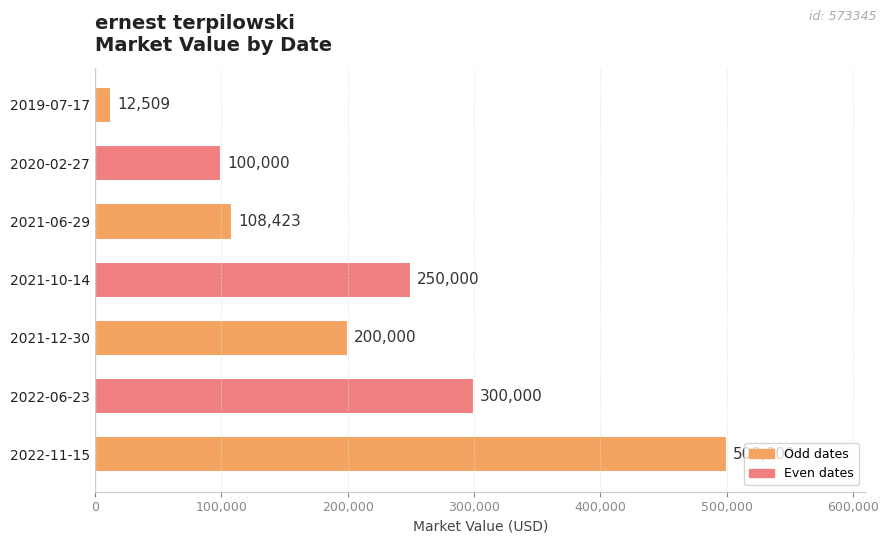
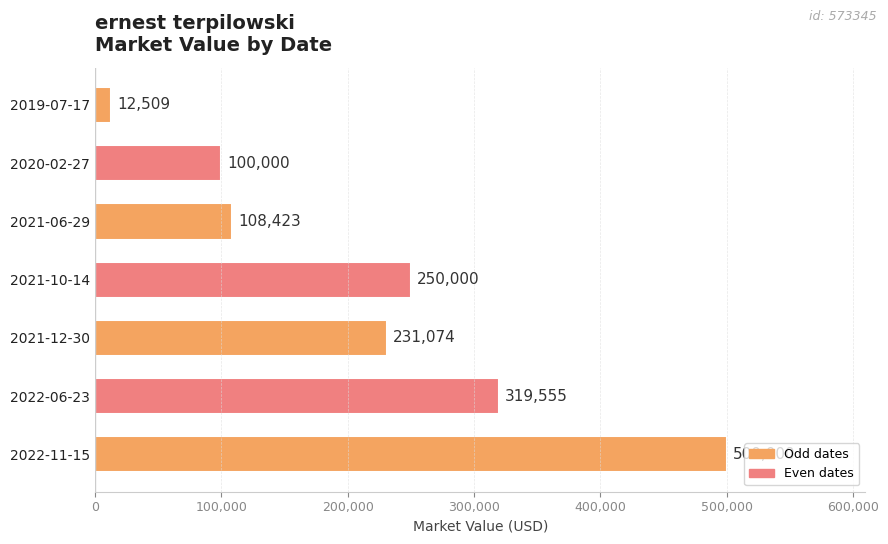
  {
    "2019-07-17": "12,509",
    "2020-02-27": "100,000",
    "2021-06-29": "108,423",
    "2021-10-14": "250,000",
-   "2021-12-30": "200,000",
-   "2022-06-23": "300,000"
+   "2021-12-30": "231,074",
+   "2022-06-23": "319,555"
  }
